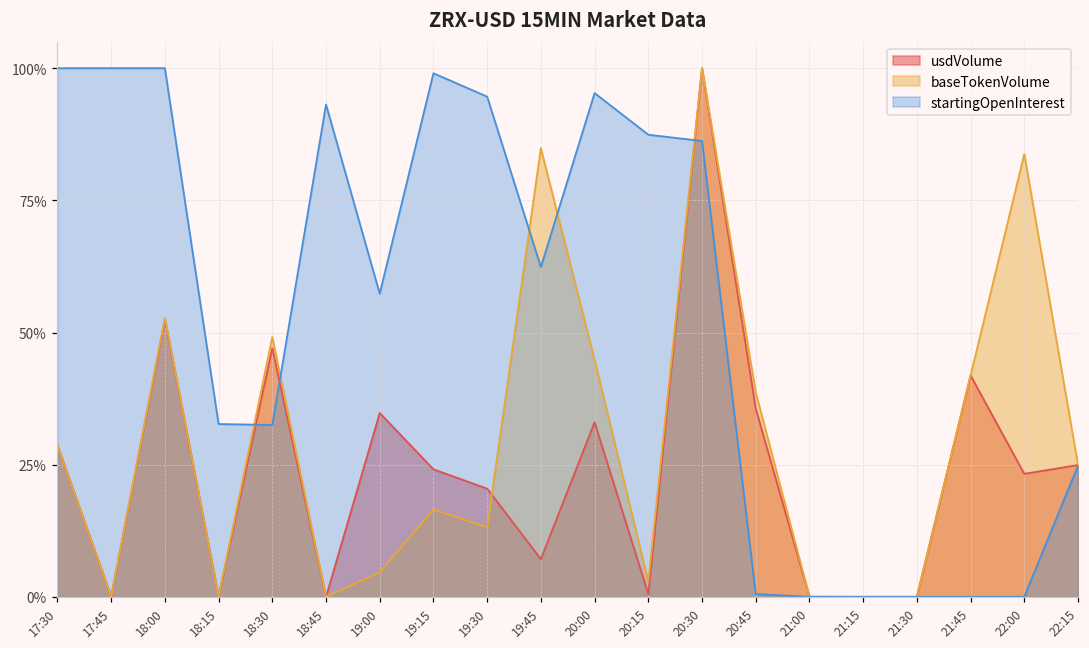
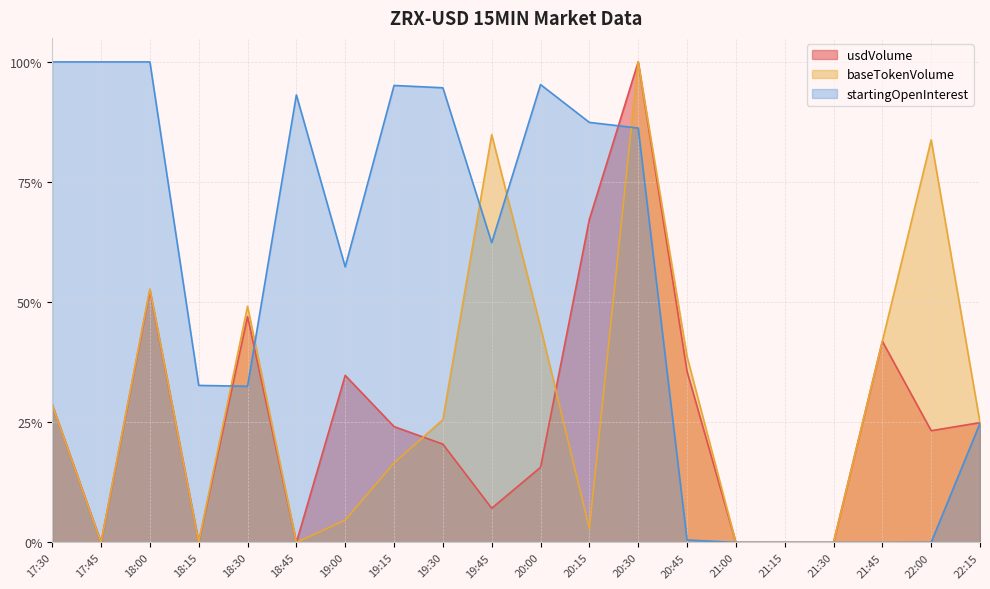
  {
    "usdVolume": {
      "18:30": "47%",
      "19:00": "35%",
      "19:15": "24%",
      "19:30": "20%",
      "19:45": "7%",
-     "20:00": "33%",
-     "20:15": "1%",
+     "20:00": "16%",
+     "20:15": "67%",
      "20:45": "36%",
      "22:00": "23%"
    },
    "baseTokenVolume": {
      "18:30": "49%",
      "19:00": "5%",
      "19:15": "17%",
-     "19:30": "13%",
+     "19:30": "26%",
      "19:45": "85%",
      "20:00": "45%",
      "20:15": "3%",
      "20:45": "39%",
      "22:00": "84%"
    },
    "startingOpenInterest": {
      "17:30": "100%",
      "17:45": "100%",
      "18:00": "100%",
      "18:15": "33%",
      "18:30": "33%",
      "18:45": "93%",
      "19:00": "57%",
-     "19:15": "99%",
+     "19:15": "95%",
      "19:30": "95%",
      "19:45": "62%",
      "20:00": "95%",
      "20:15": "87%",
      "20:30": "86%",
      "20:45": "1%",
      "21:45": "0%",
      "22:00": "0%"
    }
  }
